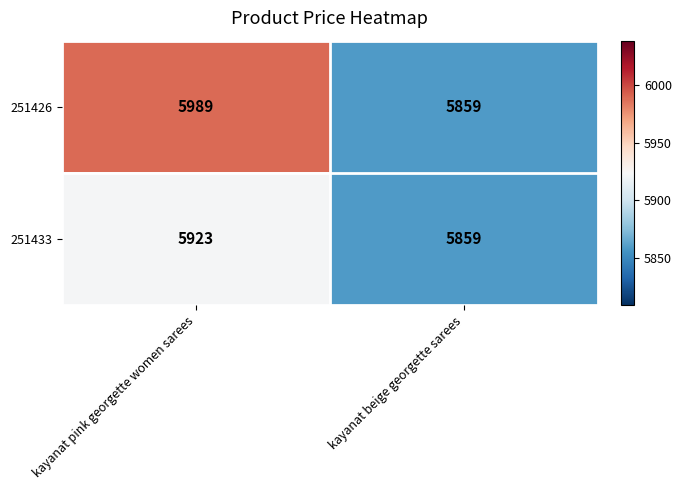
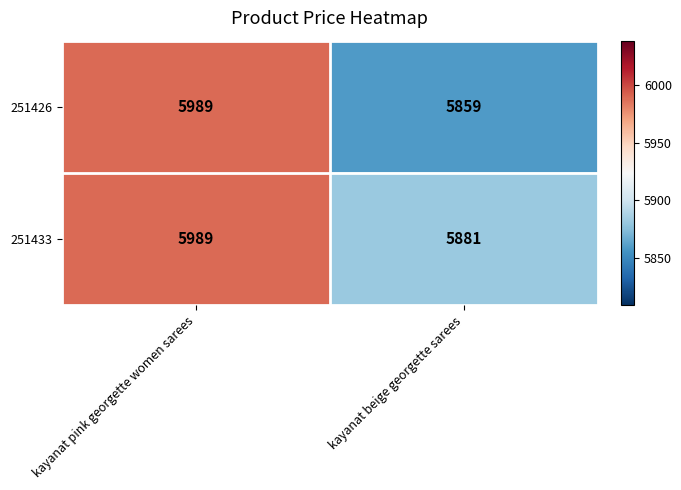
  {
    "251426": {
      "kayanat pink georgette women sarees": 5989,
      "kayanat beige georgette sarees": 5859
    },
    "251433": {
-     "kayanat pink georgette women sarees": 5923,
-     "kayanat beige georgette sarees": 5859
+     "kayanat pink georgette women sarees": 5989,
+     "kayanat beige georgette sarees": 5881
    }
  }
